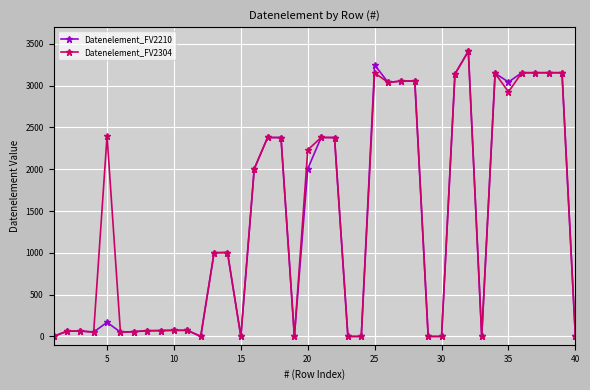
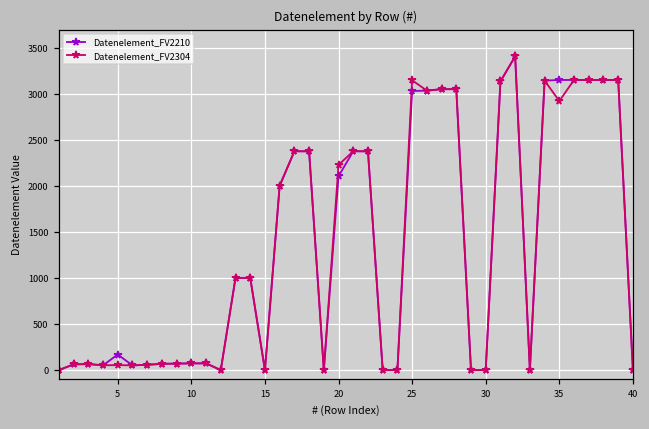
  {
    "Datenelement_FV2210": {
      "5": 200,
-     "20": 2000,
-     "25": 3200,
-     "35": 3000
+     "20": 2100,
+     "25": 3000,
+     "35": 3200
    },
    "Datenelement_FV2304": {
-     "5": 2400,
+     "5": 100,
      "20": 2200,
      "25": 3200,
      "35": 2900
    }
  }
